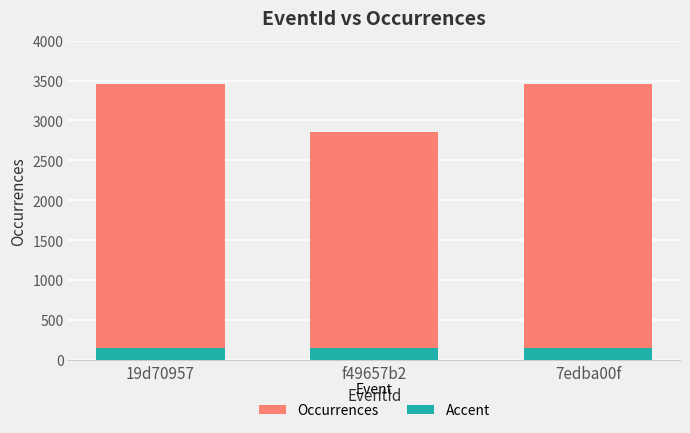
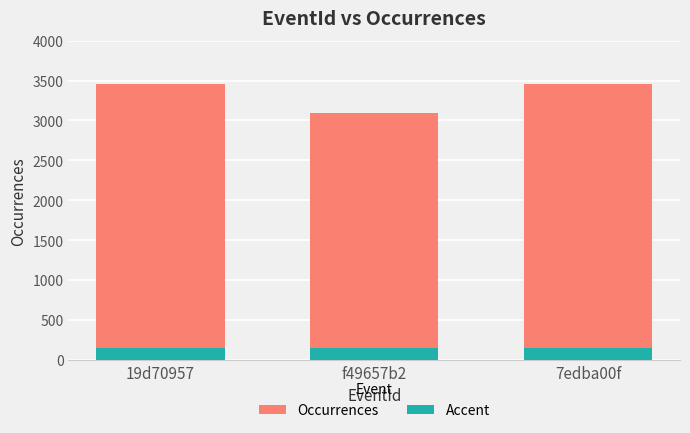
  {
    "Occurrences": {
      "19d70957": 3500,
-     "f49657b2": 2900,
+     "f49657b2": 3100,
      "7edba00f": 3500
    }
  }
